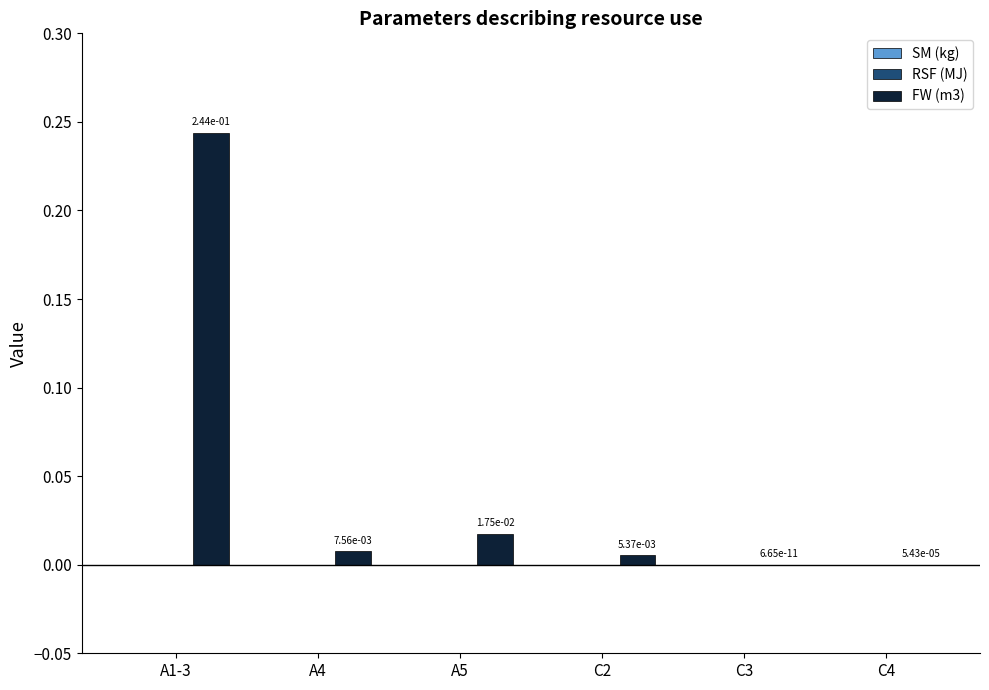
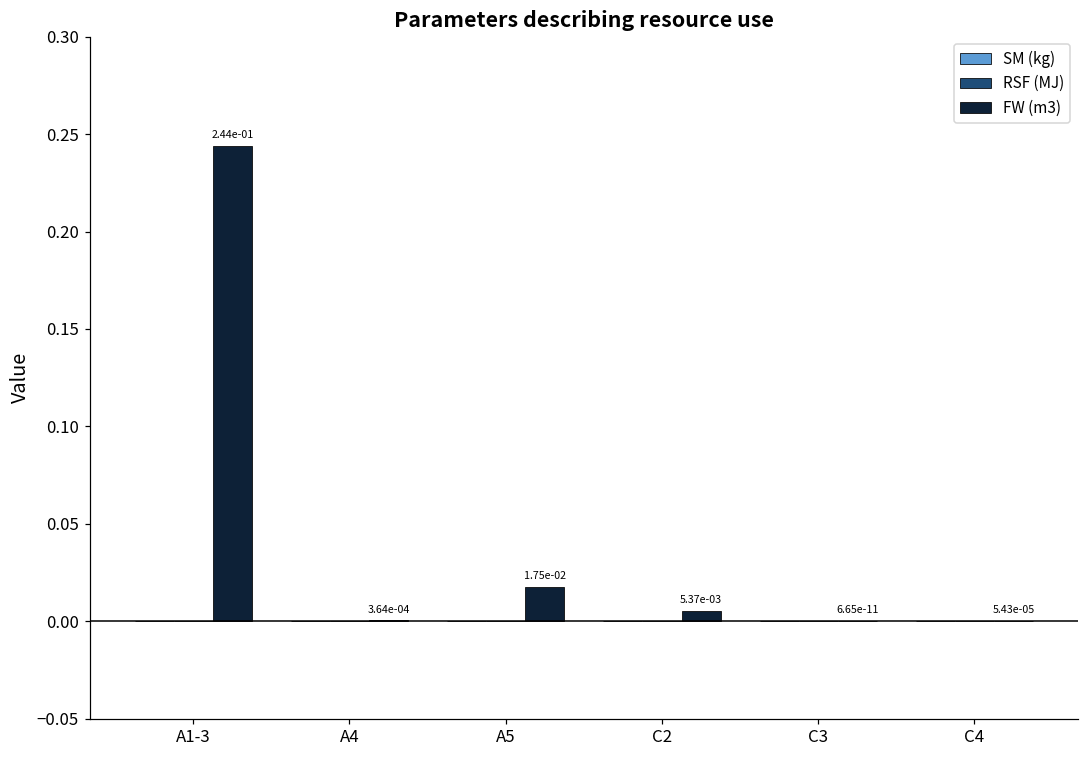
  {
    "SM (kg)": {
      "A1-3": "0.000",
      "A4": "0.000",
      "A5": "0.000",
      "C2": "0.000",
      "C3": "0.000",
      "C4": "0.000"
    },
    "RSF (MJ)": {
      "A1-3": "0.000",
      "A5": "0.000",
      "C2": "0.000"
    },
    "FW (m3)": {
      "A1-3": "2.44e-01",
-     "A4": "7.56e-03",
+     "A4": "3.64e-04",
      "A5": "1.75e-02",
      "C2": "5.37e-03",
      "C3": "6.65e-11",
      "C4": "5.43e-05"
    }
  }
